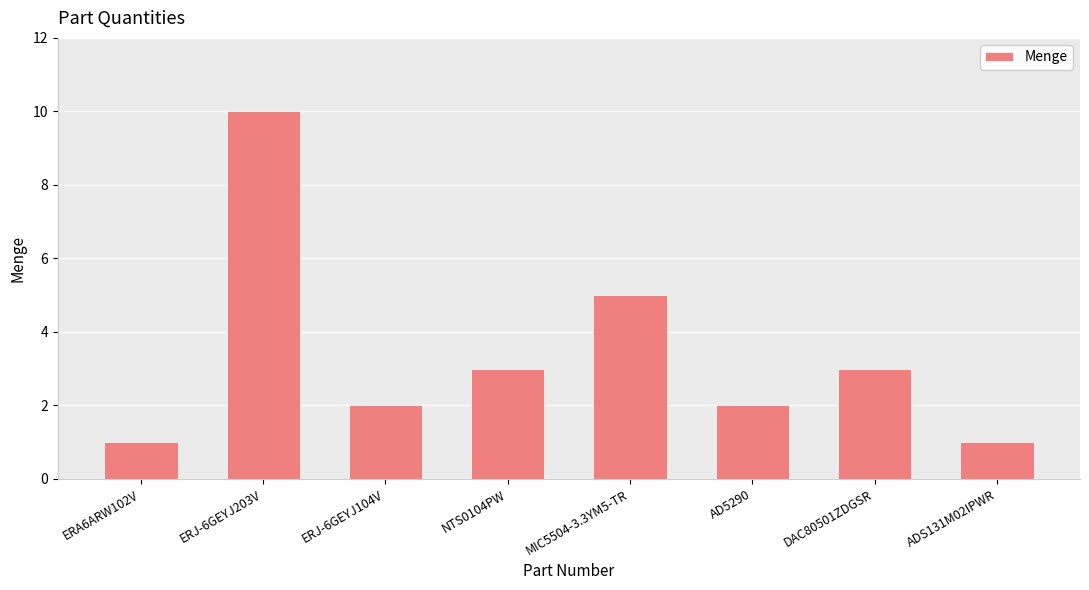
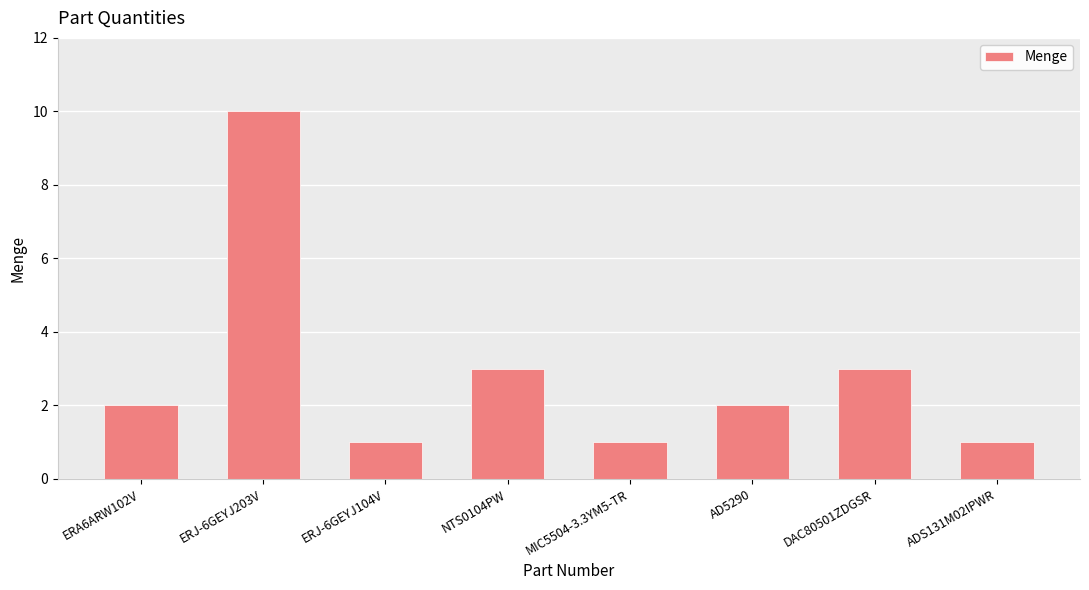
  {
-   "ERA6ARW102V": 1,
+   "ERA6ARW102V": 2,
    "ERJ-6GEYJ203V": 10,
-   "ERJ-6GEYJ104V": 2,
+   "ERJ-6GEYJ104V": 1,
    "NTS0104PW": 3,
-   "MIC5504-3.3YM5-TR": 5,
+   "MIC5504-3.3YM5-TR": 1,
    "AD5290": 2,
    "DAC80501ZDGSR": 3,
    "ADS131M02IPWR": 1
  }
